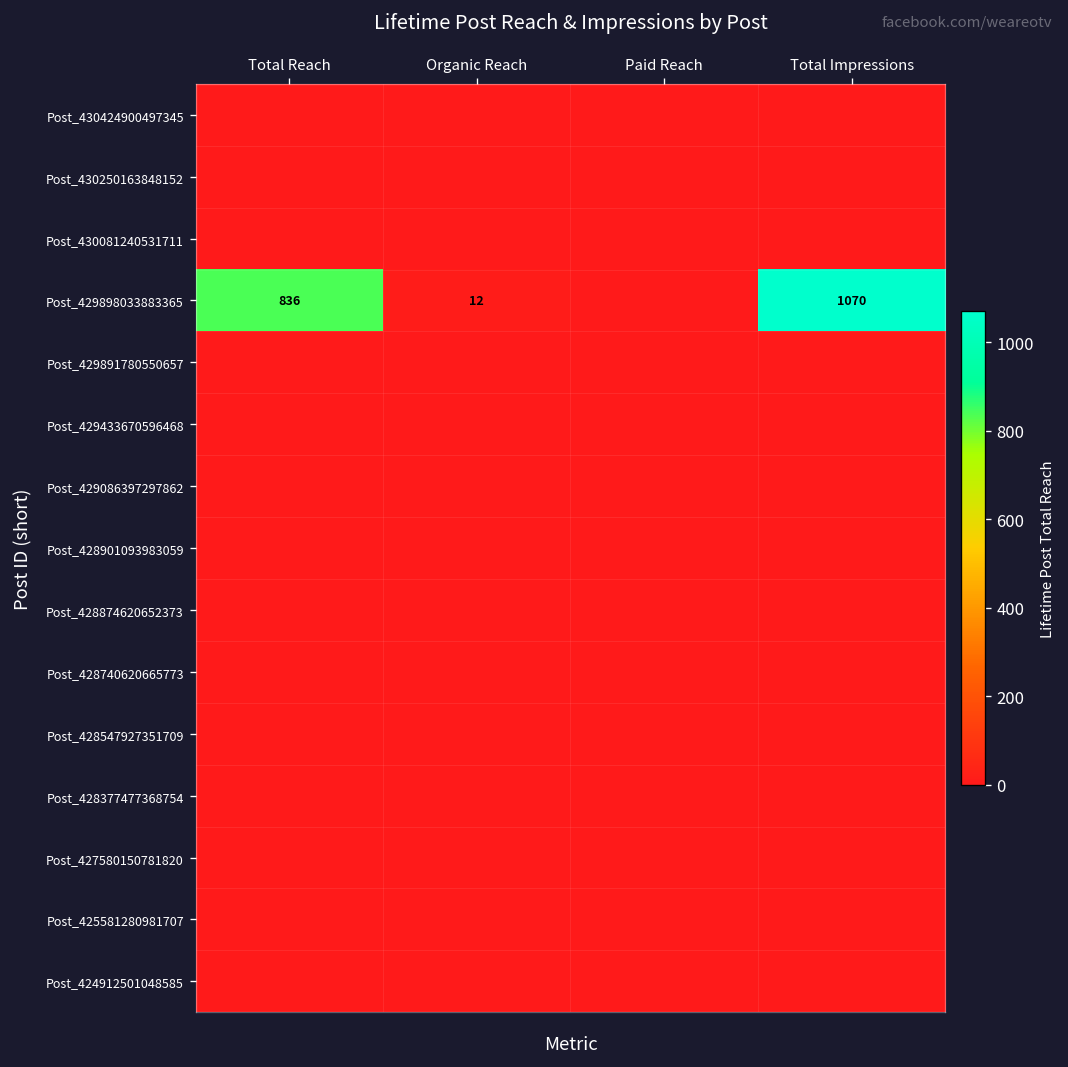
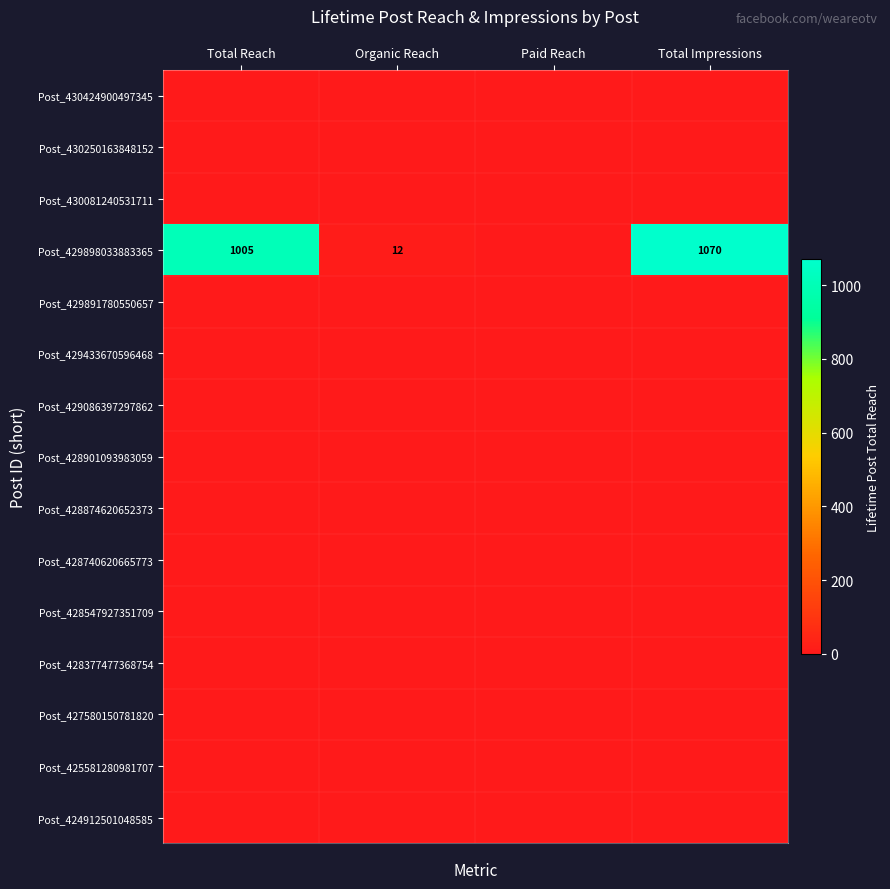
  {
    "Post_429898033883365": {
-     "Total Reach": 836,
+     "Total Reach": 1005,
      "Organic Reach": 12,
      "Total Impressions": 1070
    }
  }
